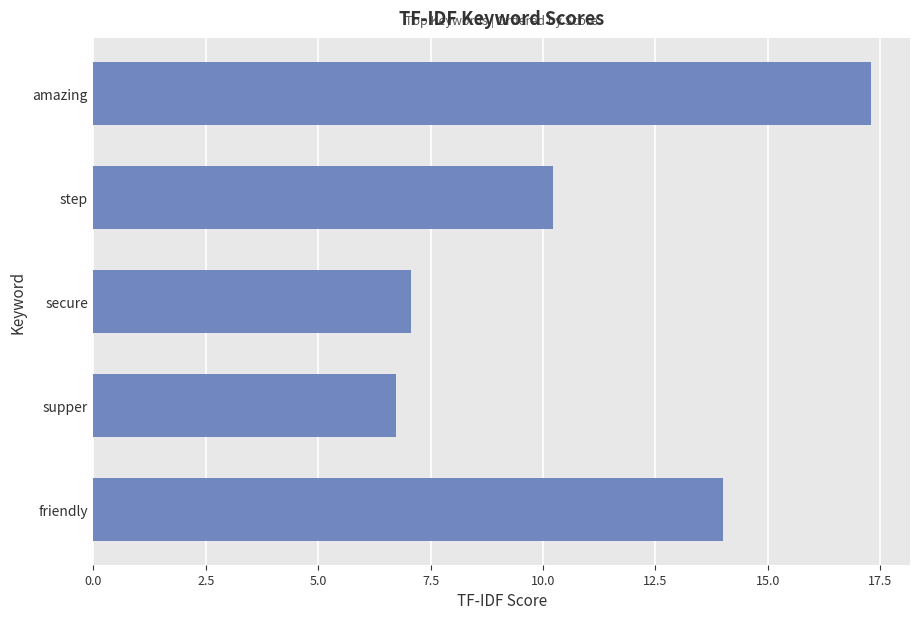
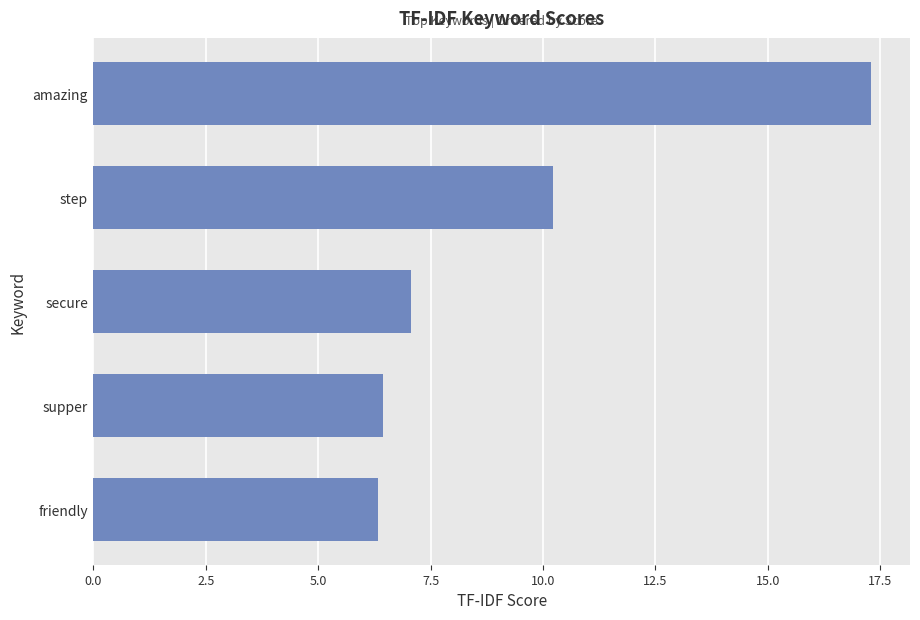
  {
    "amazing": 17.3,
    "step": 10.2,
    "secure": 7.1,
-   "supper": 6.7,
-   "friendly": 14.0
+   "supper": 6.4,
+   "friendly": 6.3
  }
